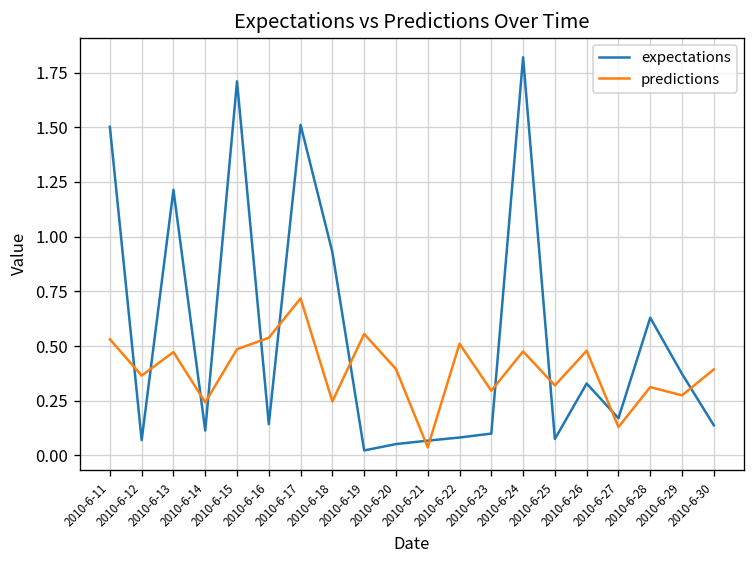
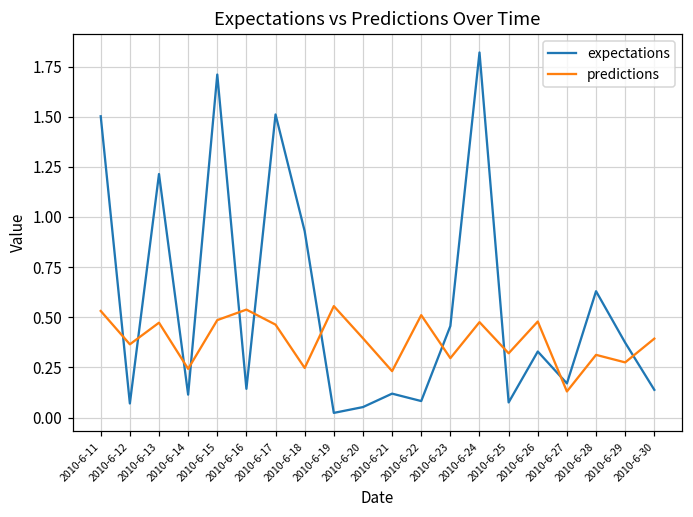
  {
    "expectations": {
      "2010-6-11": 1.50,
      "2010-6-12": 0.07,
      "2010-6-13": 1.21,
      "2010-6-14": 0.11,
      "2010-6-15": 1.71,
      "2010-6-16": 0.14,
      "2010-6-17": 1.51,
      "2010-6-18": 0.93,
      "2010-6-19": 0.02,
      "2010-6-20": 0.05,
-     "2010-6-21": 0.07,
+     "2010-6-21": 0.12,
      "2010-6-22": 0.08,
-     "2010-6-23": 0.10,
+     "2010-6-23": 0.46,
      "2010-6-24": 1.82,
      "2010-6-25": 0.08,
      "2010-6-26": 0.33,
      "2010-6-27": 0.17,
      "2010-6-28": 0.63,
      "2010-6-29": 0.37,
      "2010-6-30": 0.14
    },
    "predictions": {
      "2010-6-11": 0.53,
      "2010-6-12": 0.36,
      "2010-6-13": 0.47,
      "2010-6-14": 0.24,
      "2010-6-15": 0.49,
      "2010-6-16": 0.54,
-     "2010-6-17": 0.72,
+     "2010-6-17": 0.46,
      "2010-6-18": 0.25,
      "2010-6-19": 0.56,
      "2010-6-20": 0.40,
-     "2010-6-21": 0.04,
+     "2010-6-21": 0.23,
      "2010-6-22": 0.51,
      "2010-6-23": 0.30,
      "2010-6-24": 0.48,
      "2010-6-25": 0.32,
      "2010-6-26": 0.48,
      "2010-6-27": 0.13,
      "2010-6-28": 0.31,
      "2010-6-29": 0.27,
      "2010-6-30": 0.39
    }
  }
